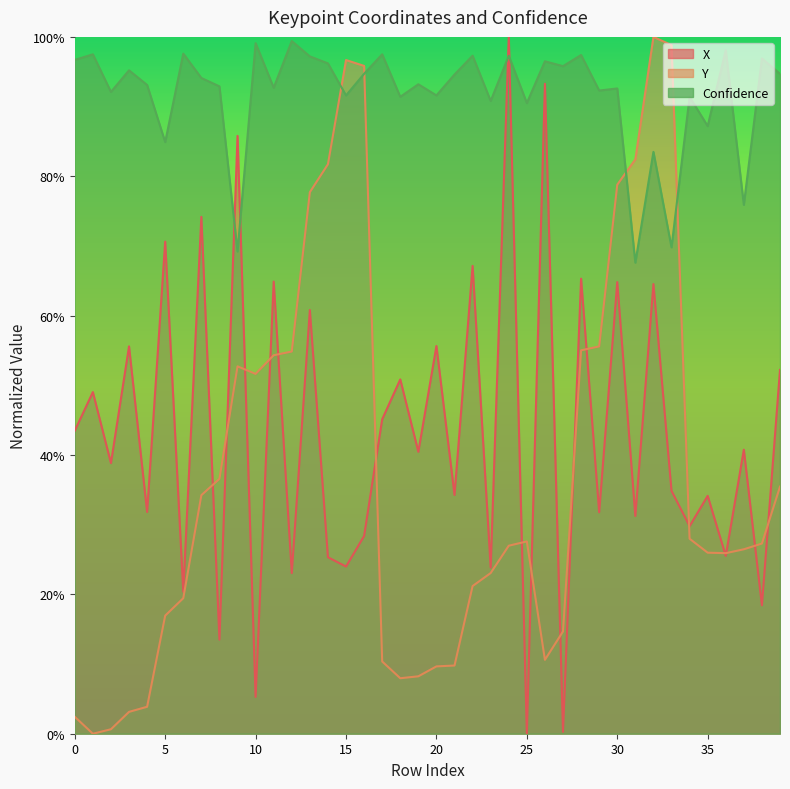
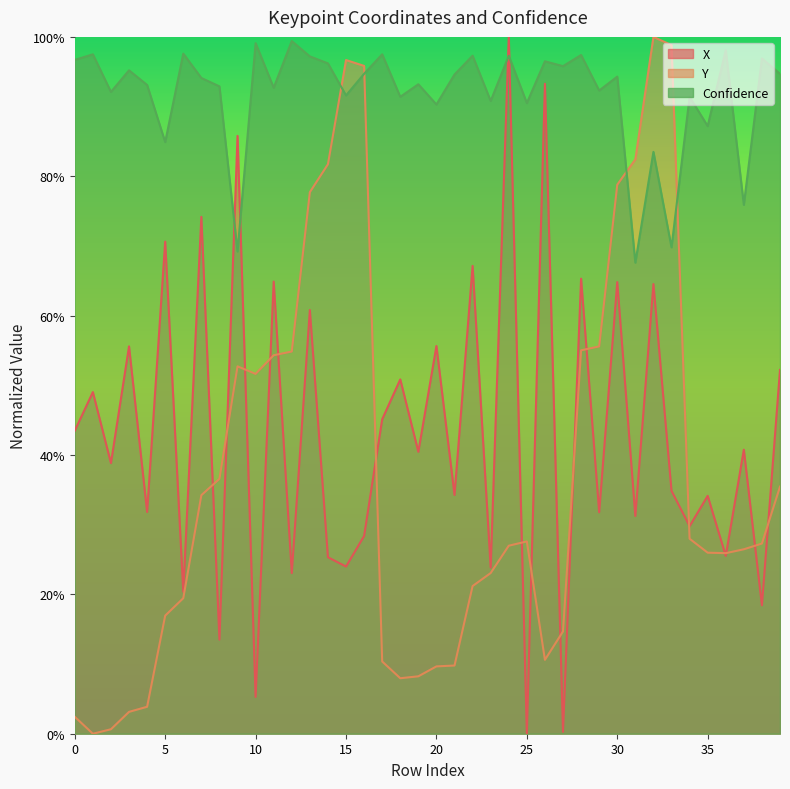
  {
    "Confidence": {
      "0": "97%",
      "5": "85%",
      "10": "99%",
      "15": "92%",
-     "20": "92%",
+     "20": "90%",
      "25": "91%",
-     "30": "93%",
+     "30": "94%",
      "35": "87%"
    }
  }
